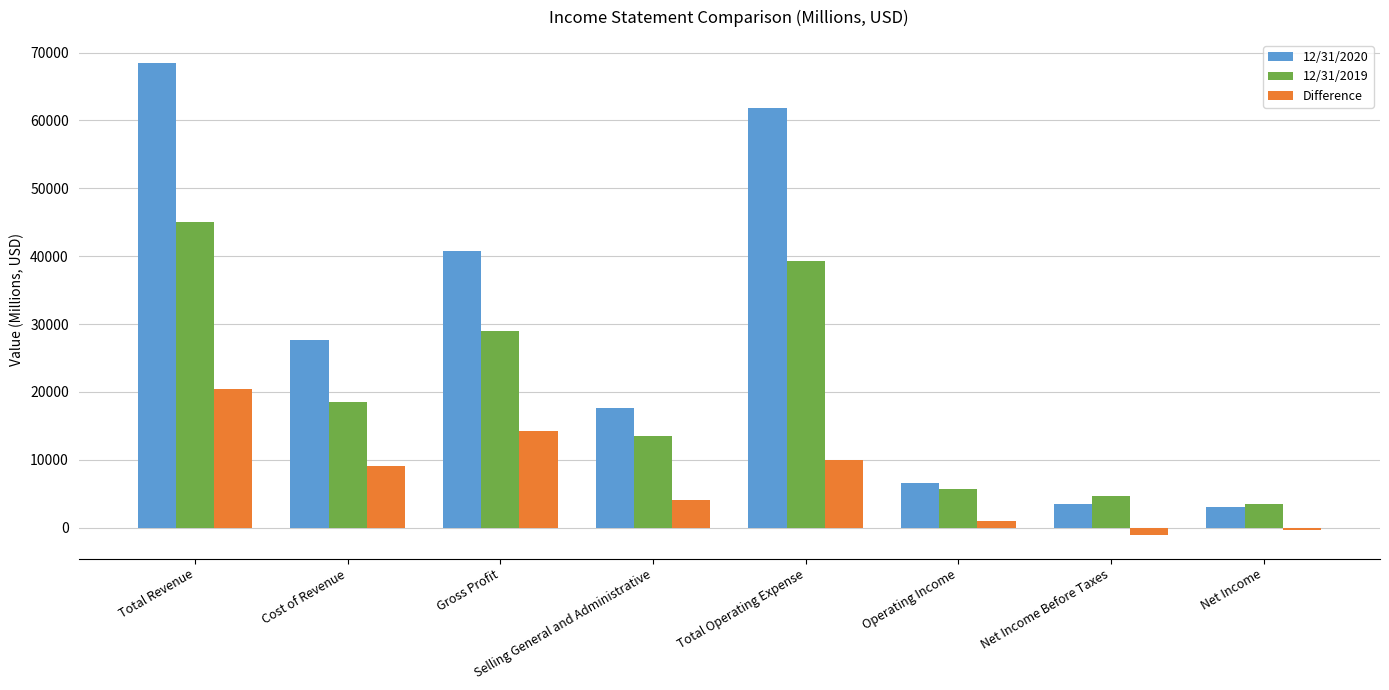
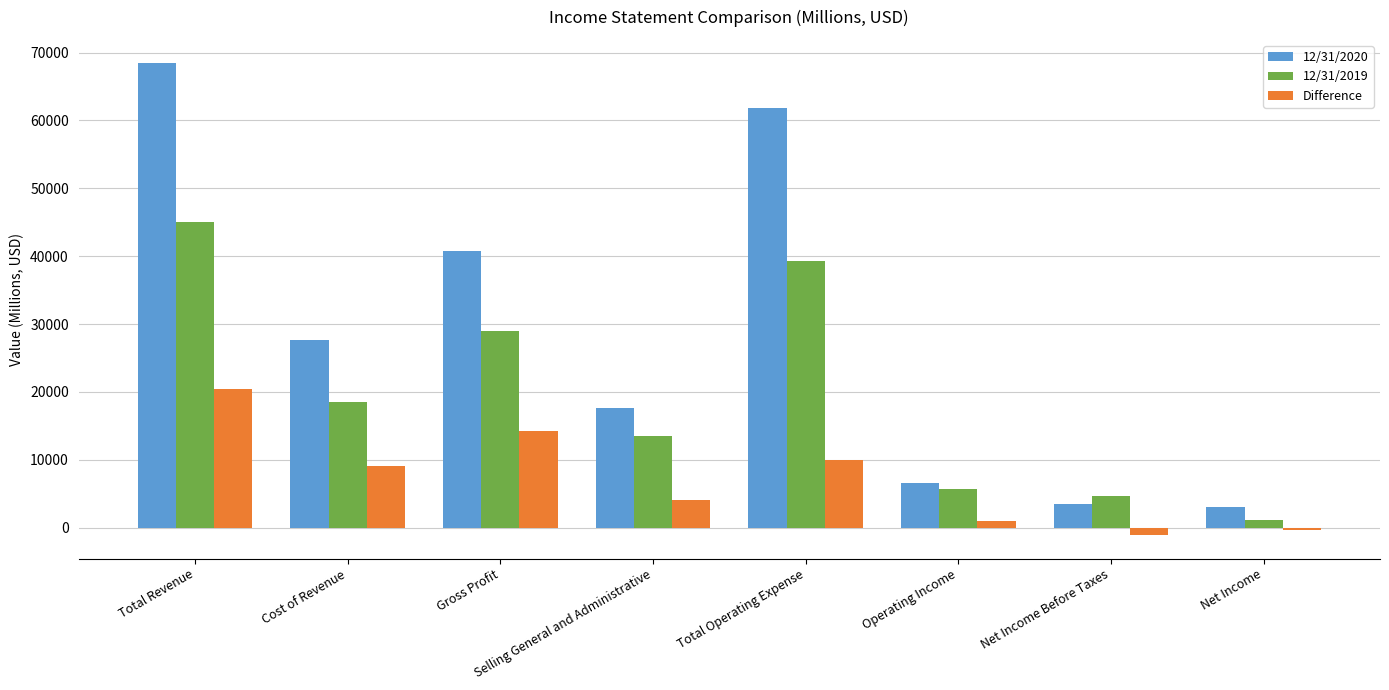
  {
    "12/31/2020": {
      "Total Revenue": 68000,
      "Cost of Revenue": 28000,
      "Gross Profit": 41000,
      "Selling General and Administrative": 18000,
      "Total Operating Expense": 62000,
      "Operating Income": 7000,
      "Net Income Before Taxes": 4000,
      "Net Income": 3000
    },
    "12/31/2019": {
      "Total Revenue": 45000,
      "Cost of Revenue": 19000,
      "Gross Profit": 29000,
      "Selling General and Administrative": 14000,
      "Total Operating Expense": 39000,
      "Operating Income": 6000,
      "Net Income Before Taxes": 5000,
-     "Net Income": 3000
+     "Net Income": 1000
    },
    "Difference": {
      "Total Revenue": 20000,
      "Cost of Revenue": 9000,
      "Gross Profit": 14000,
      "Selling General and Administrative": 4000,
      "Total Operating Expense": 10000,
      "Operating Income": 1000,
      "Net Income Before Taxes": -1000,
      "Net Income": 0
    }
  }
